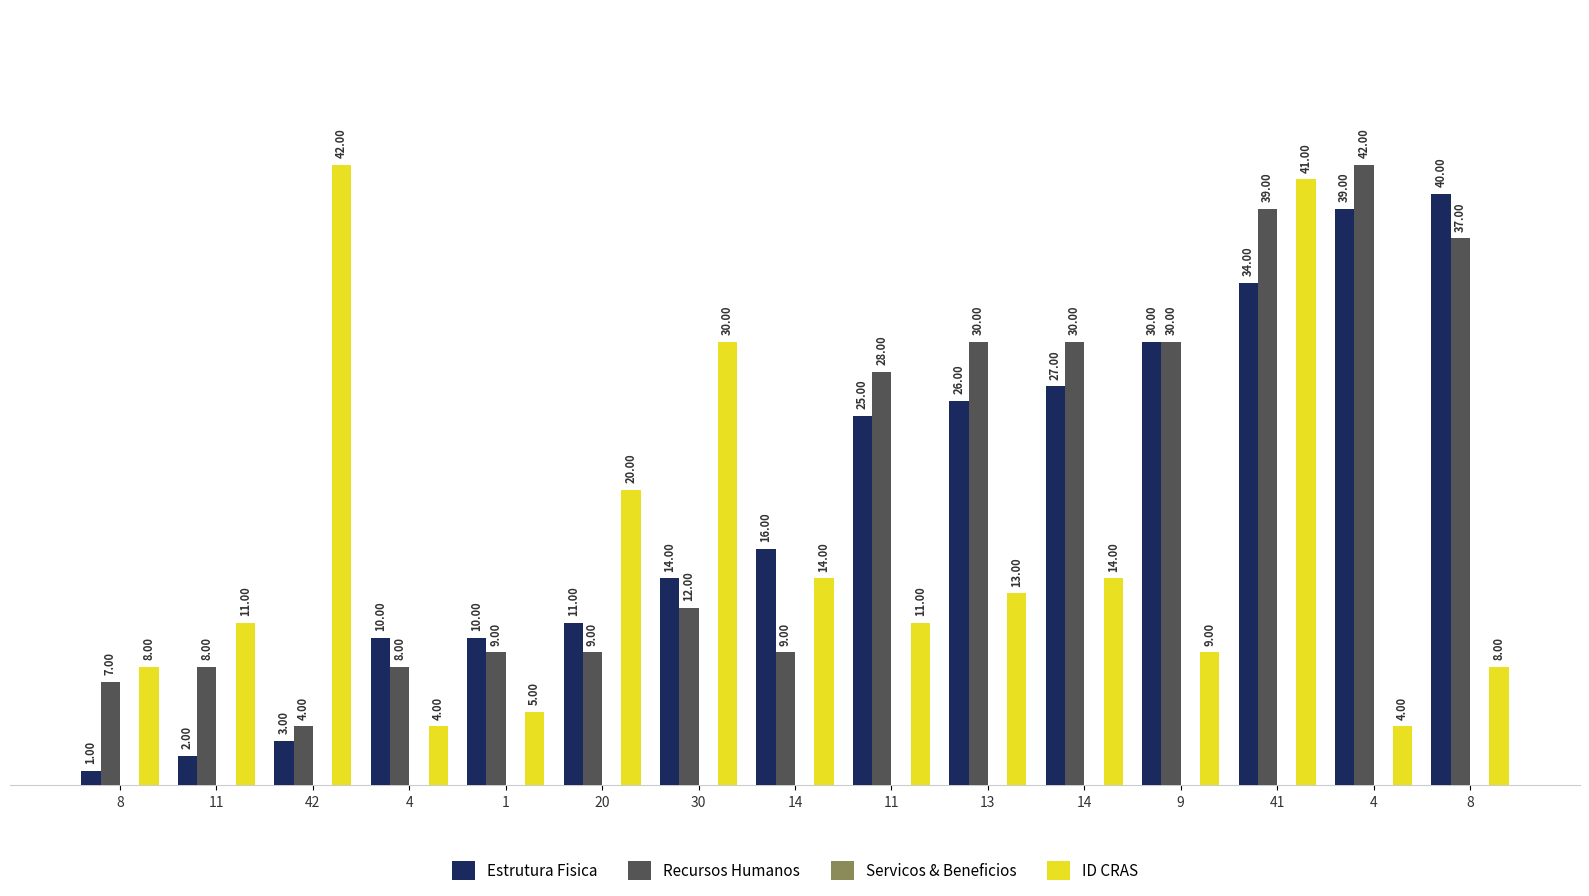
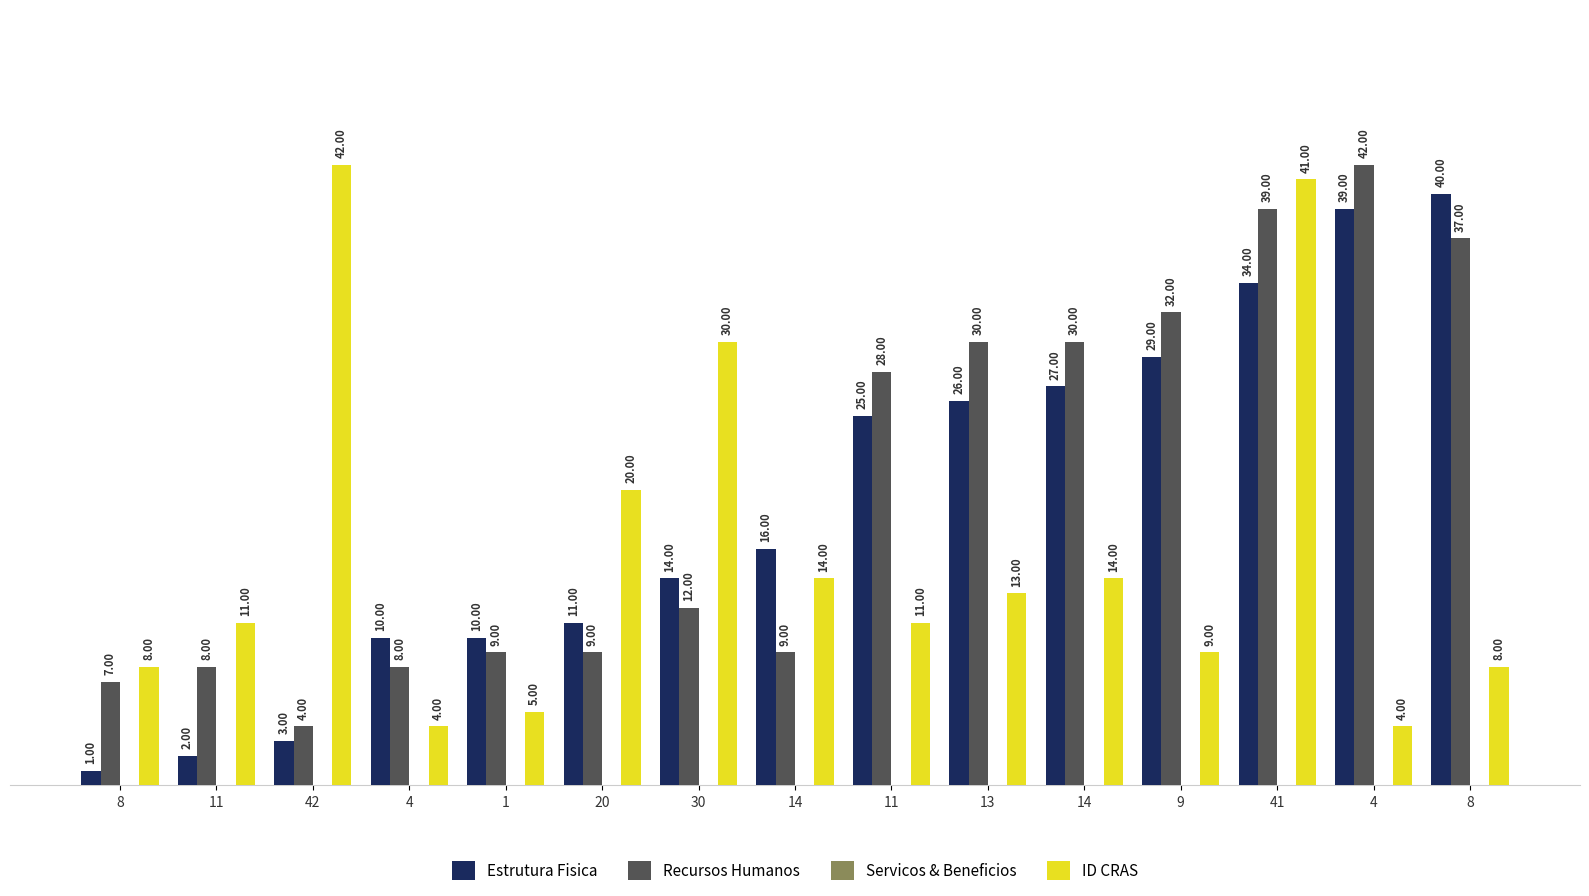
  {
    "Estrutura Fisica": {
      "42": 3.00,
      "1": 10.00,
      "20": 11.00,
      "30": 14.00,
      "13": 26.00,
-     "9": 30.00,
+     "9": 29.00,
      "41": 34.00
    },
    "Recursos Humanos": {
      "42": 4.00,
      "1": 9.00,
      "20": 9.00,
      "30": 12.00,
      "13": 30.00,
-     "9": 30.00,
+     "9": 32.00,
      "41": 39.00
    },
    "ID CRAS": {
      "42": 42.00,
      "1": 5.00,
      "20": 20.00,
      "30": 30.00,
      "13": 13.00,
      "9": 9.00,
      "41": 41.00
    }
  }
